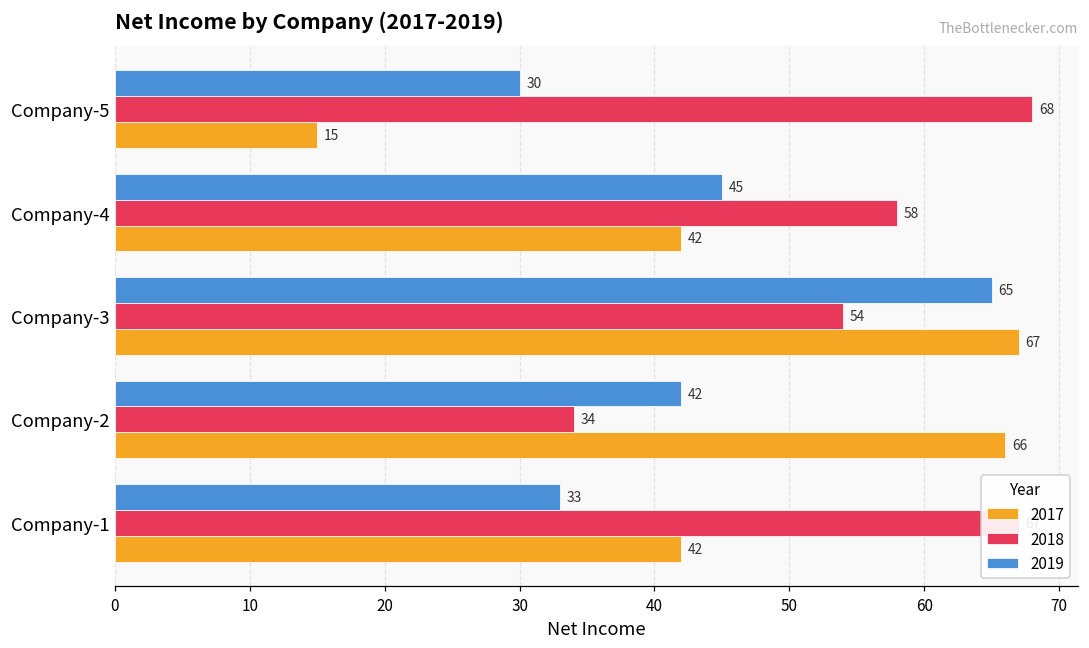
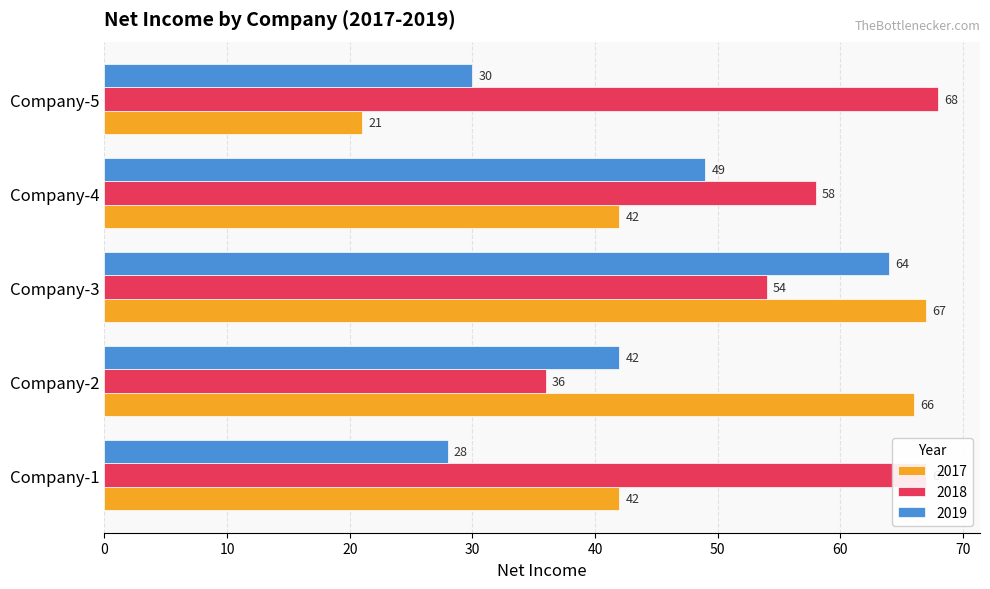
  {
    "2017": {
-     "Company-5": 15,
+     "Company-5": 21,
      "Company-4": 42,
      "Company-3": 67,
      "Company-2": 66,
      "Company-1": 42
    },
    "2018": {
      "Company-5": 68,
      "Company-4": 58,
      "Company-3": 54,
-     "Company-2": 34
+     "Company-2": 36
    },
    "2019": {
      "Company-5": 30,
-     "Company-4": 45,
-     "Company-3": 65,
+     "Company-4": 49,
+     "Company-3": 64,
      "Company-2": 42,
-     "Company-1": 33
+     "Company-1": 28
    }
  }
